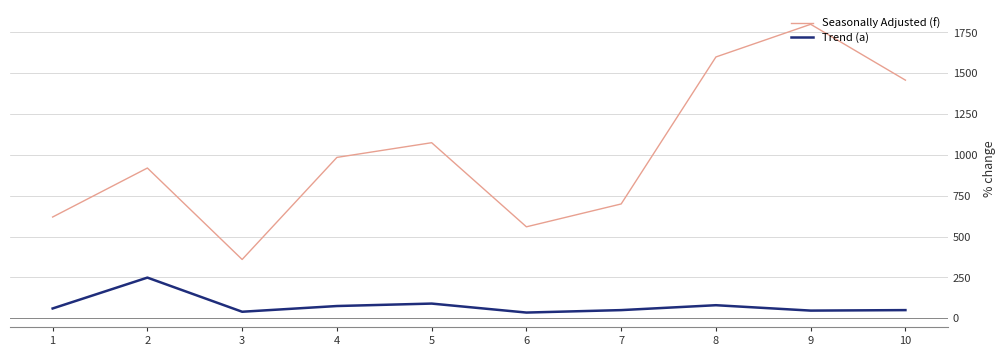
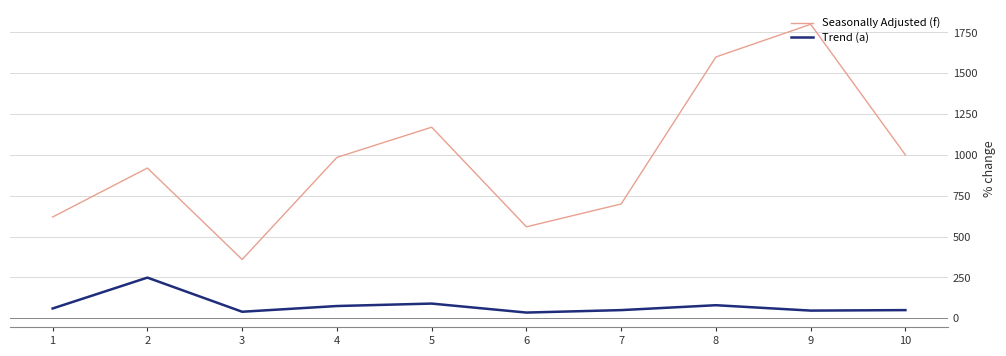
  {
    "Seasonally Adjusted (f)": {
      "1": 620,
      "2": 920,
      "3": 360,
      "4": 990,
-     "5": 1080,
+     "5": 1170,
      "6": 560,
      "7": 700,
      "8": 1600,
      "9": 1800,
-     "10": 1460
+     "10": 1000
    },
    "Trend (a)": {
      "1": 60,
      "2": 250,
      "3": 40,
      "4": 80,
      "5": 90,
      "6": 40,
      "7": 50,
      "8": 80,
      "9": 50,
      "10": 50
    }
  }
